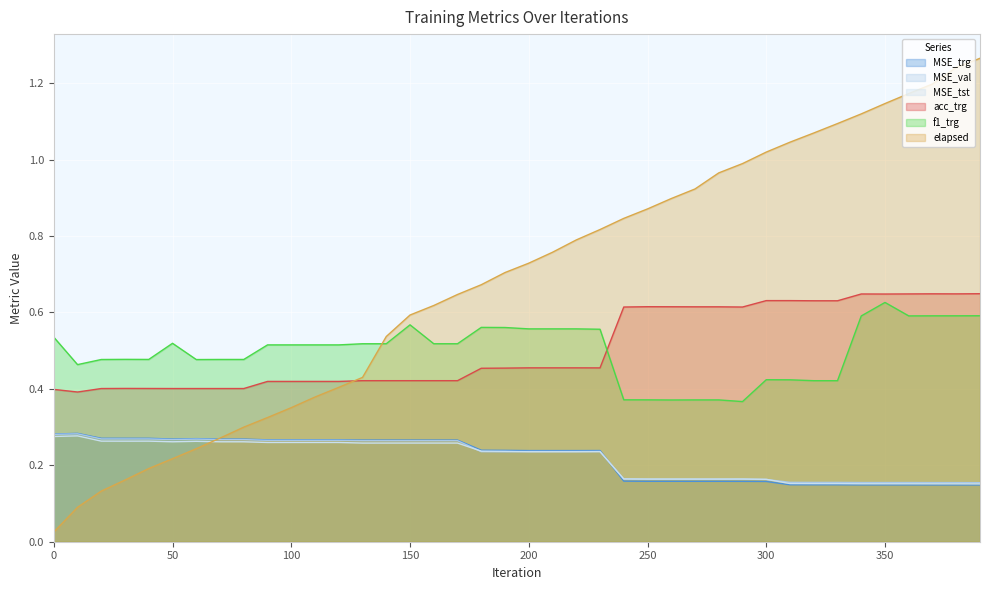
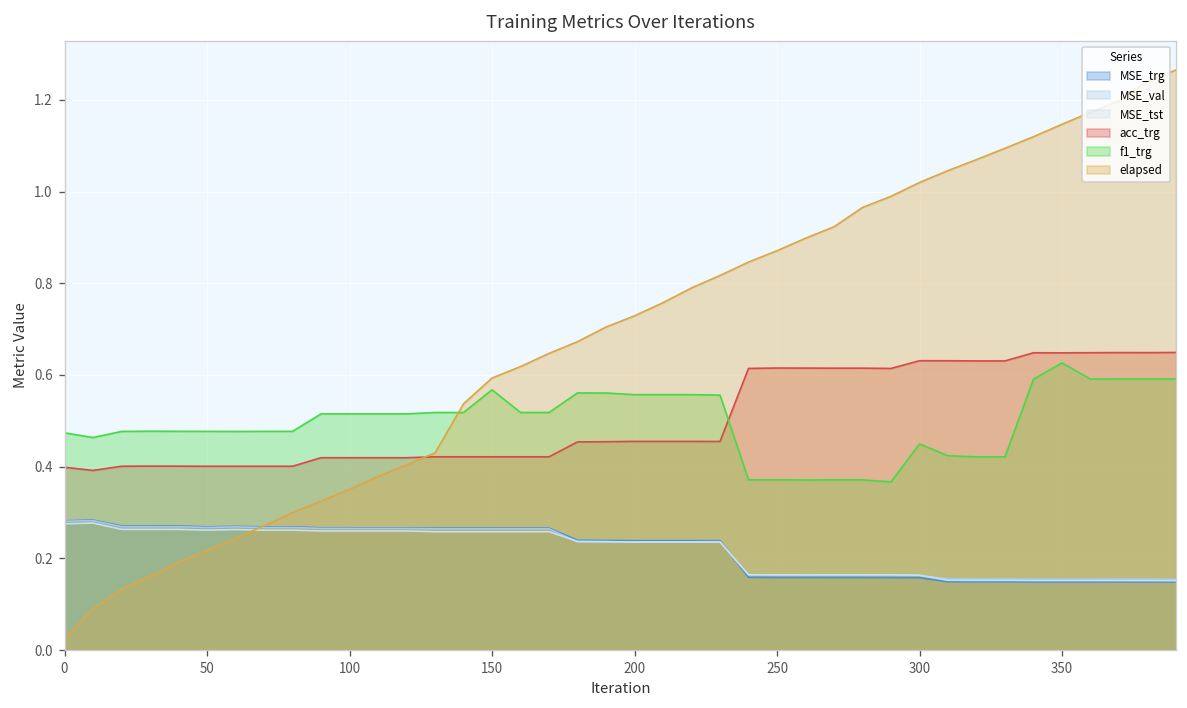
  {
    "f1_trg": {
-     "0": 0.54,
-     "50": 0.52,
+     "0": 0.47,
+     "50": 0.48,
      "100": 0.52,
      "150": 0.57,
      "200": 0.56,
      "250": 0.37,
-     "300": 0.42,
+     "300": 0.45,
      "350": 0.63
    }
  }
